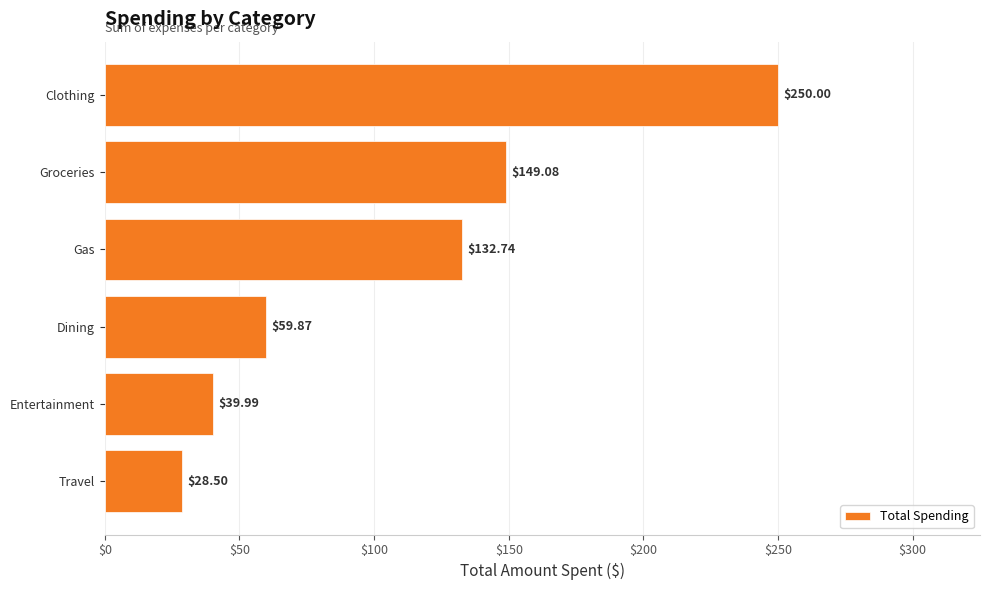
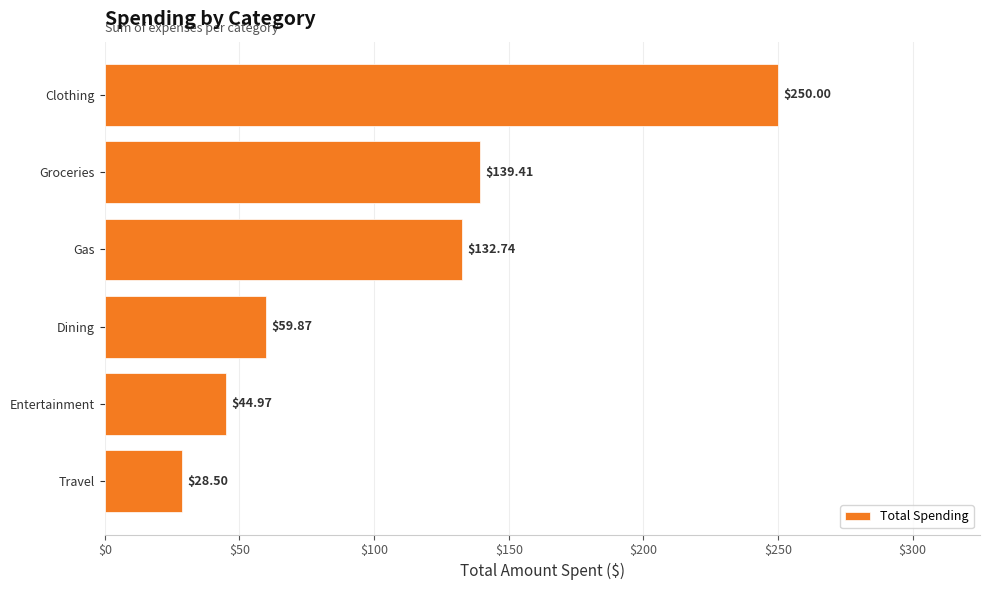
  {
    "Clothing": "$250.00",
-   "Groceries": "$149.08",
+   "Groceries": "$139.41",
    "Gas": "$132.74",
    "Dining": "$59.87",
-   "Entertainment": "$39.99",
+   "Entertainment": "$44.97",
    "Travel": "$28.50"
  }
